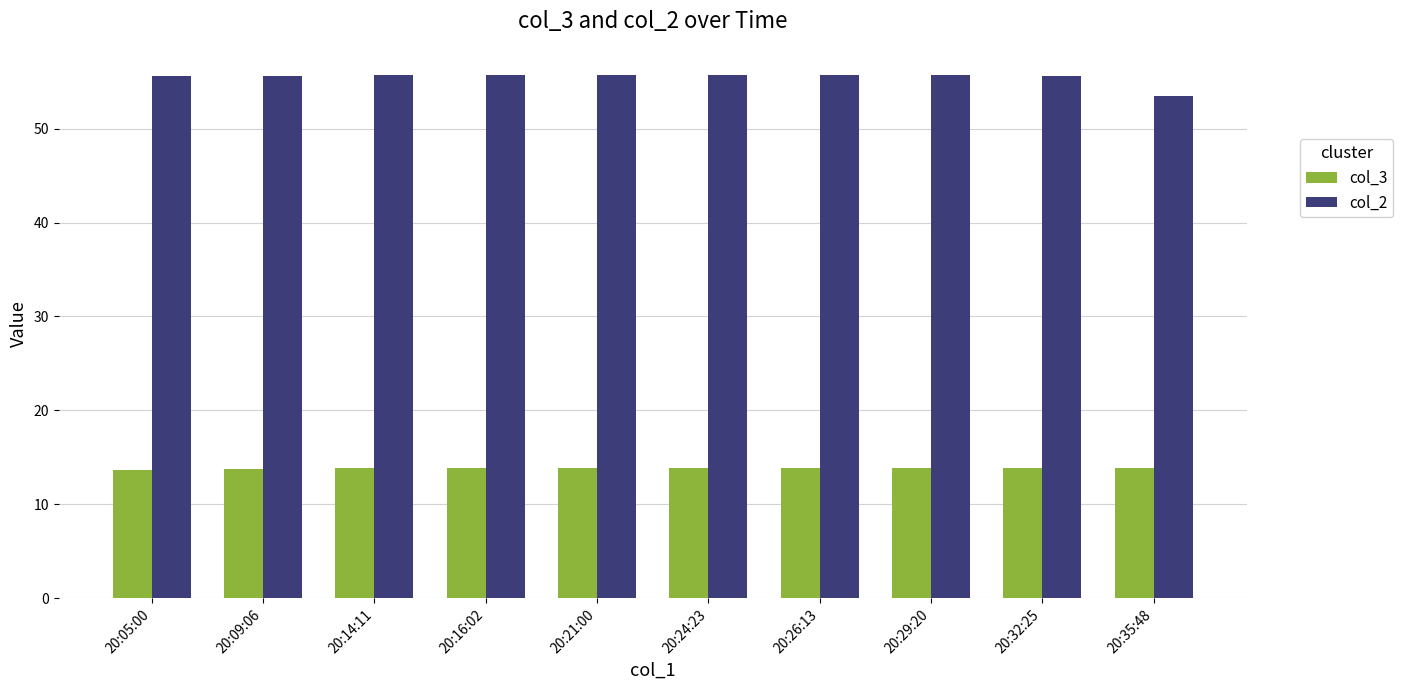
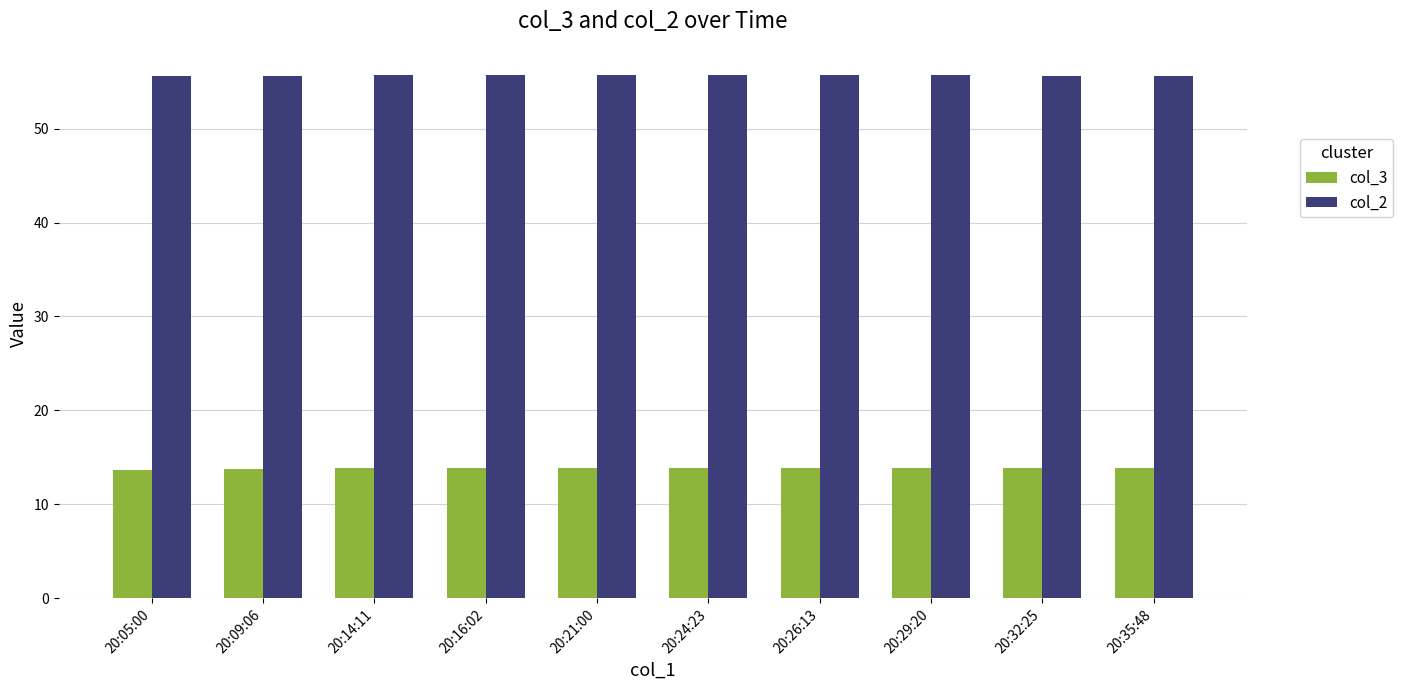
  {
    "col_3": {
      "20:05:00": 14,
      "20:09:06": 14,
      "20:14:11": 14,
      "20:16:02": 14,
      "20:21:00": 14,
      "20:24:23": 14,
      "20:26:13": 14,
      "20:29:20": 14,
      "20:32:25": 14,
      "20:35:48": 14
    },
    "col_2": {
      "20:05:00": 56,
      "20:09:06": 56,
      "20:14:11": 56,
      "20:16:02": 56,
      "20:21:00": 56,
      "20:24:23": 56,
      "20:26:13": 56,
      "20:29:20": 56,
      "20:32:25": 56,
-     "20:35:48": 53
+     "20:35:48": 56
    }
  }
